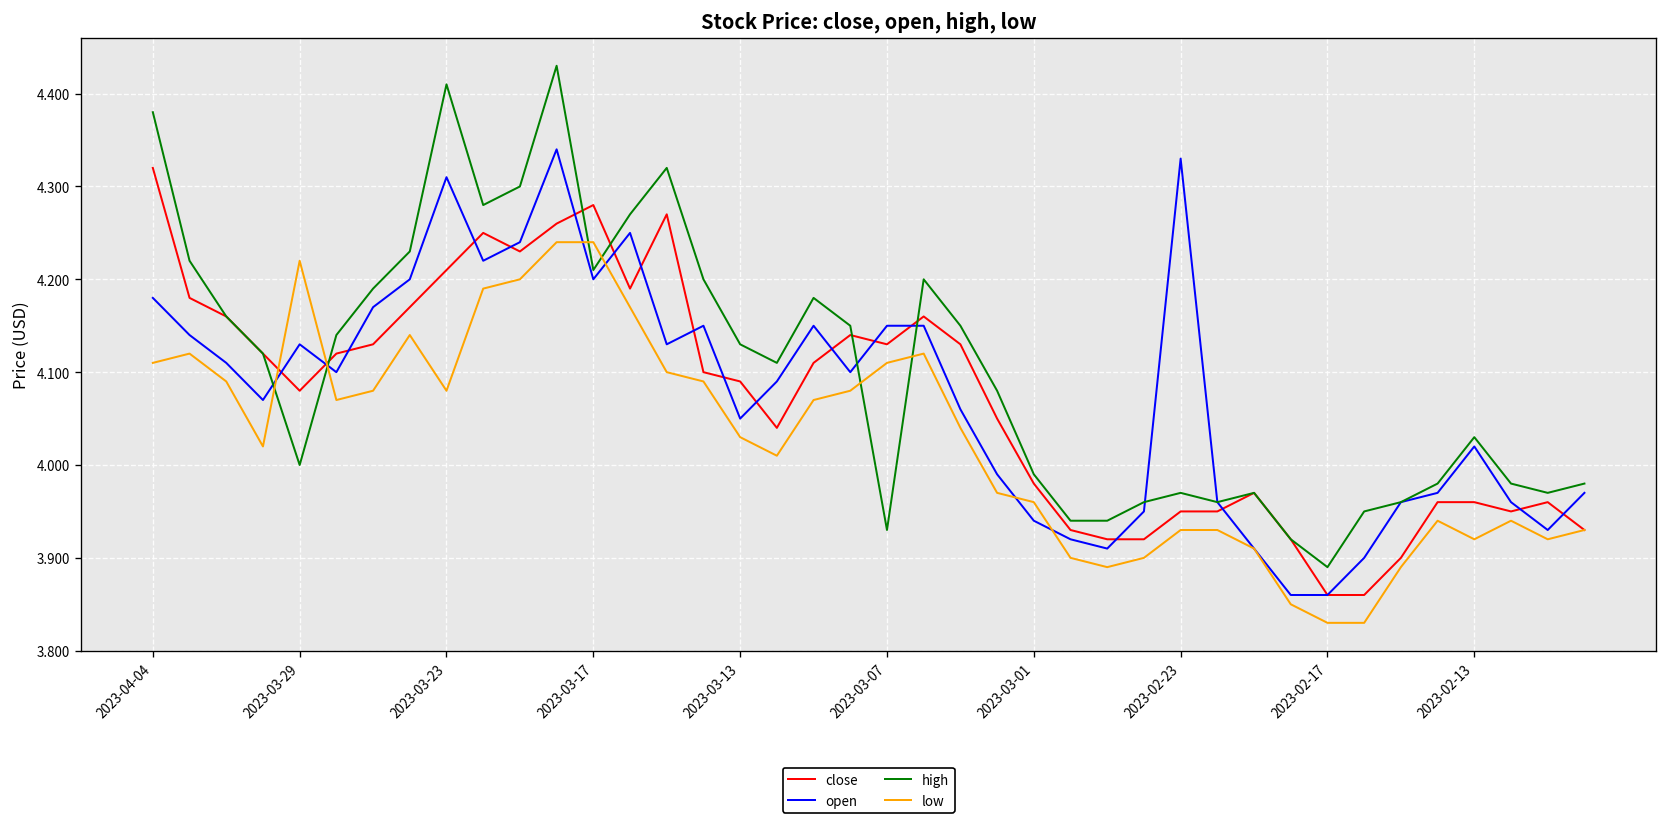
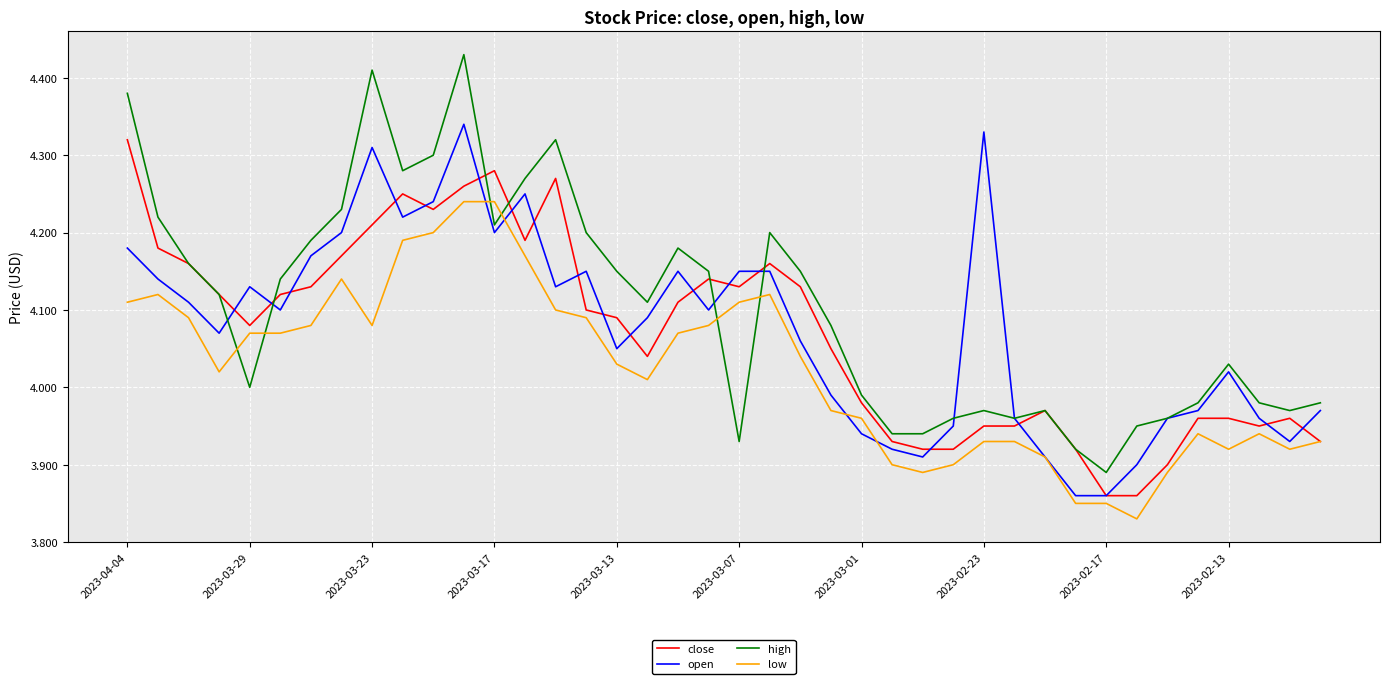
  {
    "close": {
      "2023-04-04": 4.32,
      "2023-03-29": 4.08,
      "2023-03-23": 4.21,
      "2023-03-17": 4.28,
      "2023-03-13": 4.09,
      "2023-03-07": 4.13,
      "2023-03-01": 3.98,
      "2023-02-23": 3.95,
      "2023-02-13": 3.96
    },
    "open": {
      "2023-04-04": 4.18,
      "2023-03-29": 4.13,
      "2023-03-23": 4.31,
      "2023-03-17": 4.20,
      "2023-03-13": 4.05,
      "2023-03-07": 4.15,
      "2023-03-01": 3.94,
      "2023-02-23": 4.33,
      "2023-02-13": 4.02
    },
    "high": {
      "2023-04-04": 4.38,
      "2023-03-29": 4.00,
      "2023-03-23": 4.41,
      "2023-03-17": 4.21,
-     "2023-03-13": 4.13,
+     "2023-03-13": 4.15,
      "2023-03-07": 3.93,
      "2023-03-01": 3.99,
      "2023-02-23": 3.97,
      "2023-02-17": 3.89,
      "2023-02-13": 4.03
    },
    "low": {
      "2023-04-04": 4.11,
-     "2023-03-29": 4.22,
+     "2023-03-29": 4.07,
      "2023-03-23": 4.08,
      "2023-03-17": 4.24,
      "2023-03-13": 4.03,
      "2023-03-07": 4.11,
      "2023-03-01": 3.96,
      "2023-02-23": 3.93,
-     "2023-02-17": 3.83,
+     "2023-02-17": 3.85,
      "2023-02-13": 3.92
    }
  }
